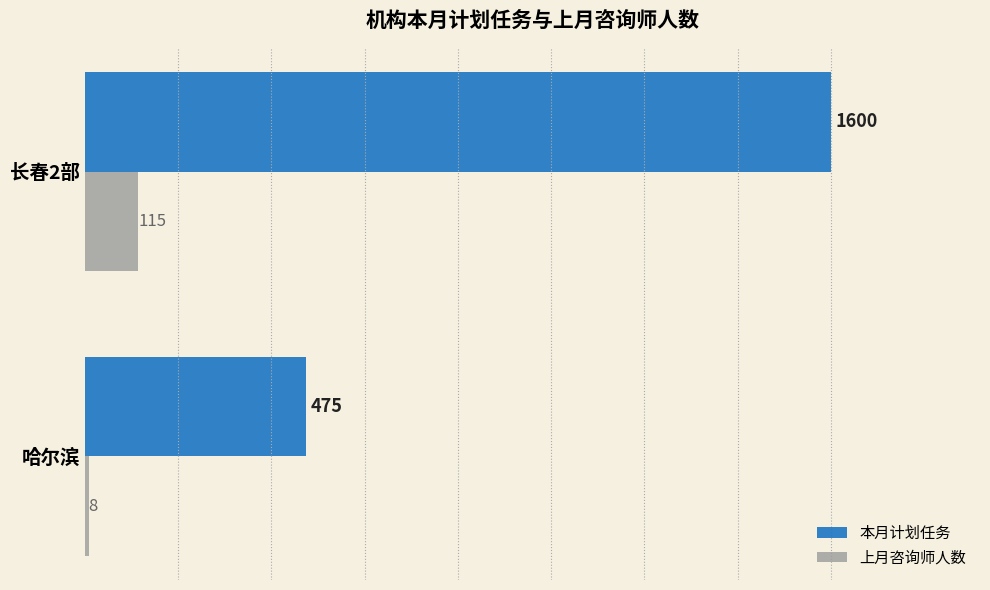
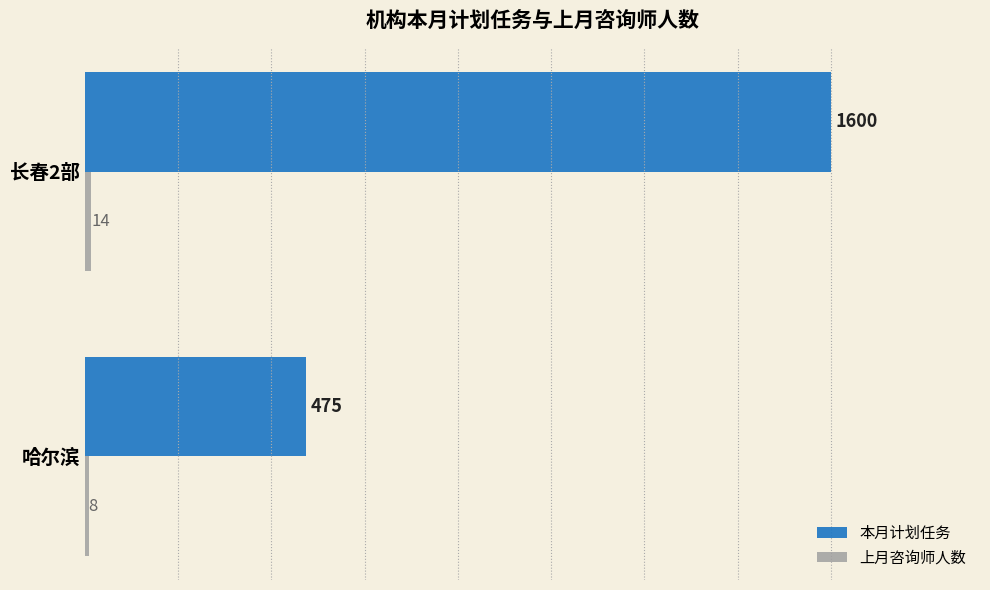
  {
    "本月计划任务": {
      "长春2部": 1600,
      "哈尔滨": 475
    },
    "上月咨询师人数": {
-     "长春2部": 115,
+     "长春2部": 14,
      "哈尔滨": 8
    }
  }
